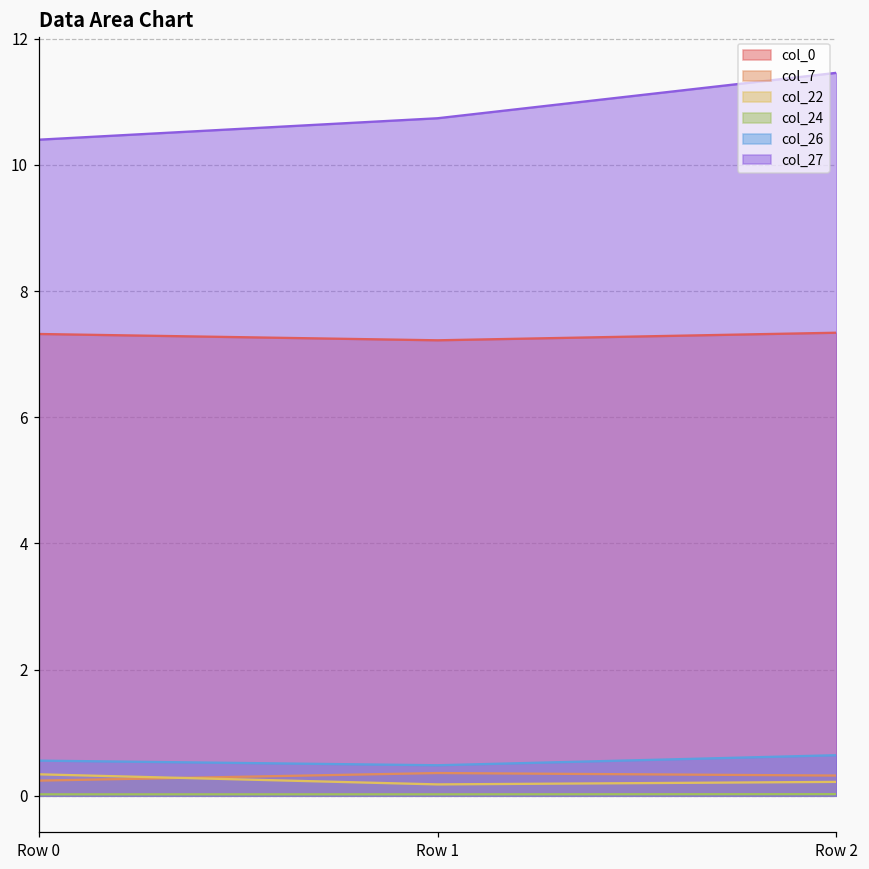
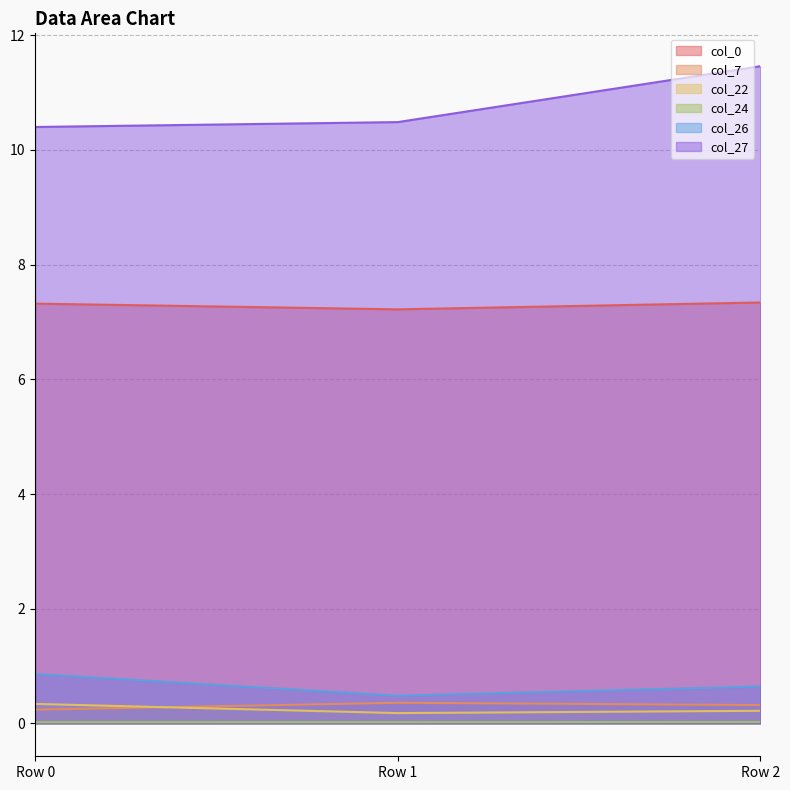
  {
    "col_26": {
-     "Row 0": 0.6,
+     "Row 0": 0.9,
      "Row 1": 0.5,
      "Row 2": 0.6
    },
    "col_27": {
      "Row 0": 10.4,
-     "Row 1": 10.7,
+     "Row 1": 10.5,
      "Row 2": 11.5
    }
  }
